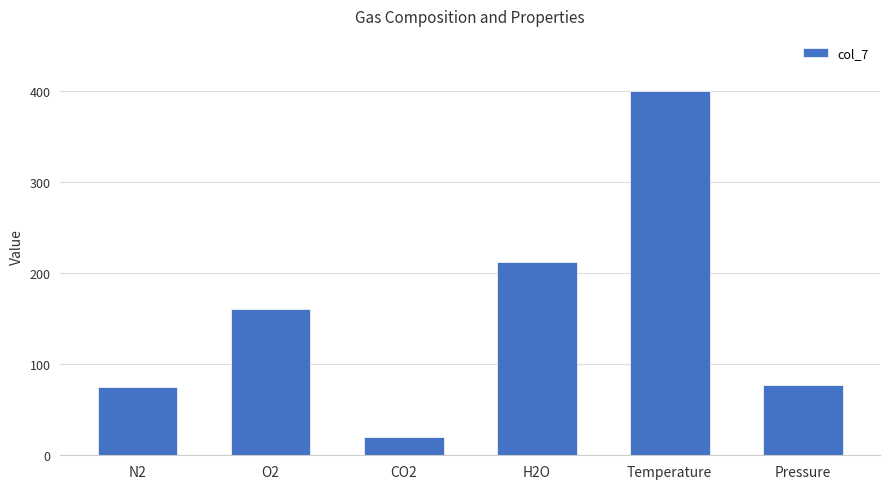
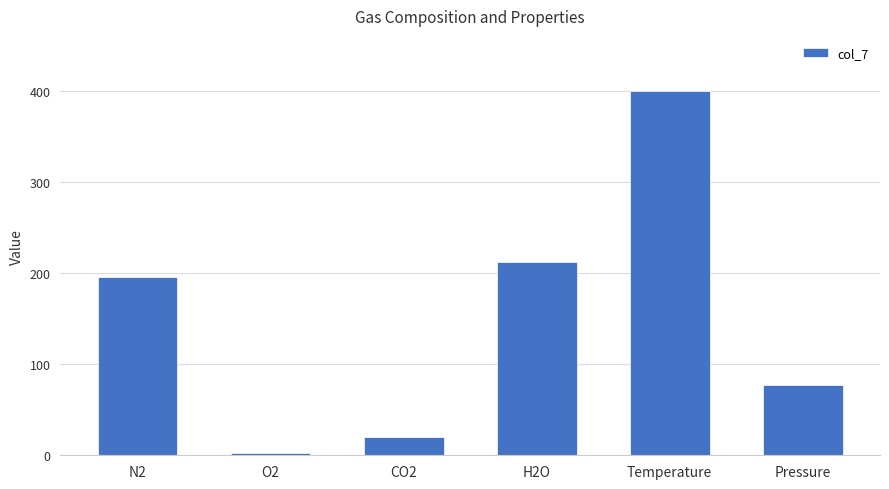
  {
-   "N2": 80,
-   "O2": 160,
+   "N2": 200,
+   "O2": 0,
    "CO2": 20,
    "H2O": 210,
    "Temperature": 400,
    "Pressure": 80
  }
